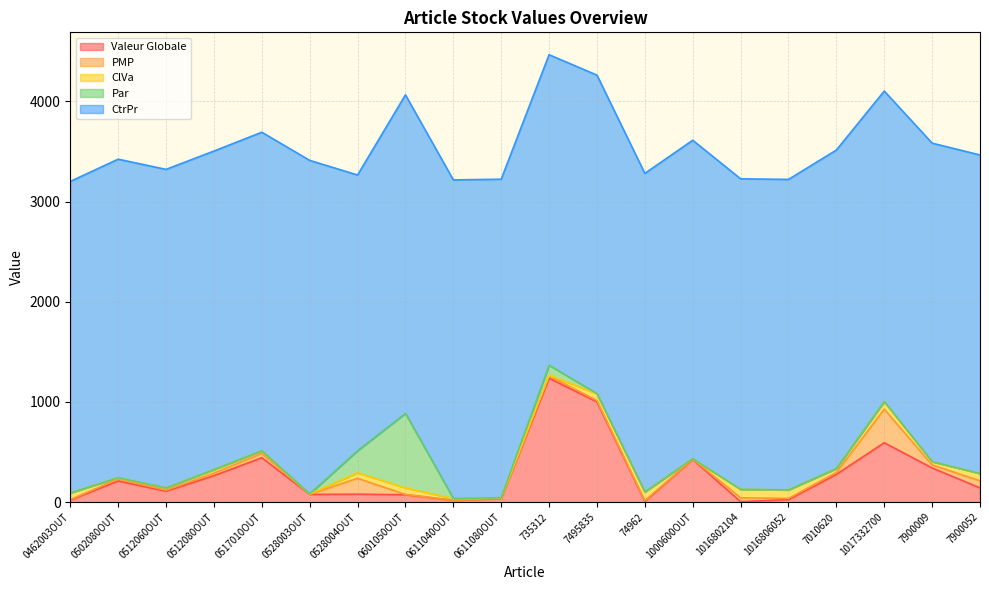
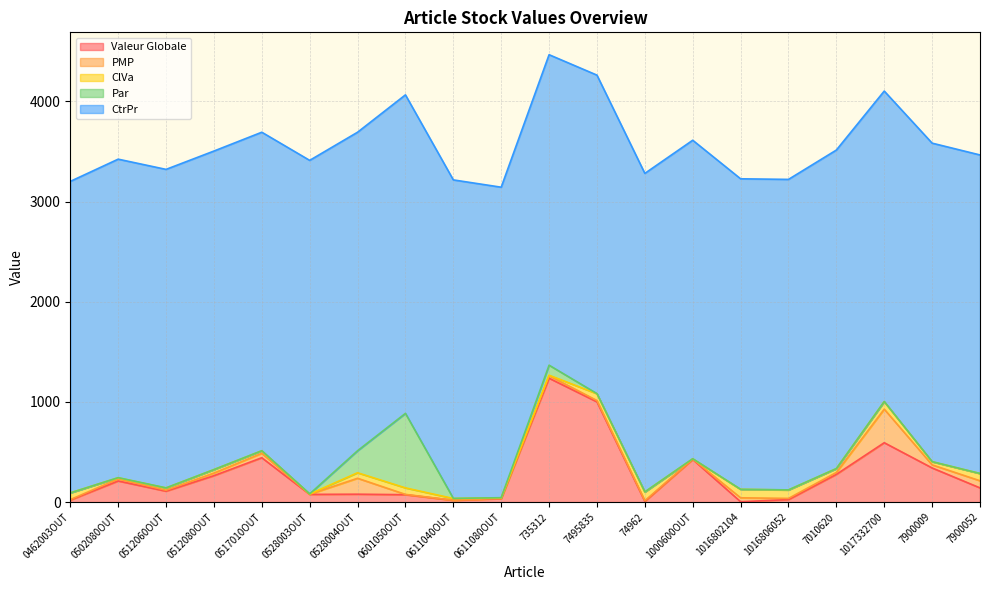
  {
    "Valeur Globale": {
      "0512080OUT": 260,
      "0517010OUT": 440,
      "0528004OUT": 80,
      "1016802104": 0,
      "1017332700": 590,
      "7900009": 340,
      "7900052": 140
    },
    "PMP": {
      "0512080OUT": 30,
      "0528004OUT": 160,
      "1016802104": 40,
      "1017332700": 340,
      "7900009": 30,
      "7900052": 70
    },
    "ClVa": {
      "0528004OUT": 60,
      "0601050OUT": 70
    },
    "Par": {
      "0528004OUT": 220,
      "0601050OUT": 740,
      "735312": 100
    },
    "CtrPr": {
      "0462003OUT": 3110,
      "0502080OUT": 3180,
      "0512060OUT": 3180,
      "0512080OUT": 3180,
      "0517010OUT": 3180,
      "0528003OUT": 3330,
-     "0528004OUT": 2750,
+     "0528004OUT": 3180,
      "0601050OUT": 3180,
      "0611040OUT": 3180,
-     "0611080OUT": 3180,
+     "0611080OUT": 3100,
      "735312": 3100,
      "7495835": 3180,
      "74962": 3180,
      "1000600OUT": 3180,
      "1016802104": 3100,
      "1016806052": 3100,
      "7010620": 3180,
      "1017332700": 3100,
      "7900009": 3180,
      "7900052": 3180
    }
  }
